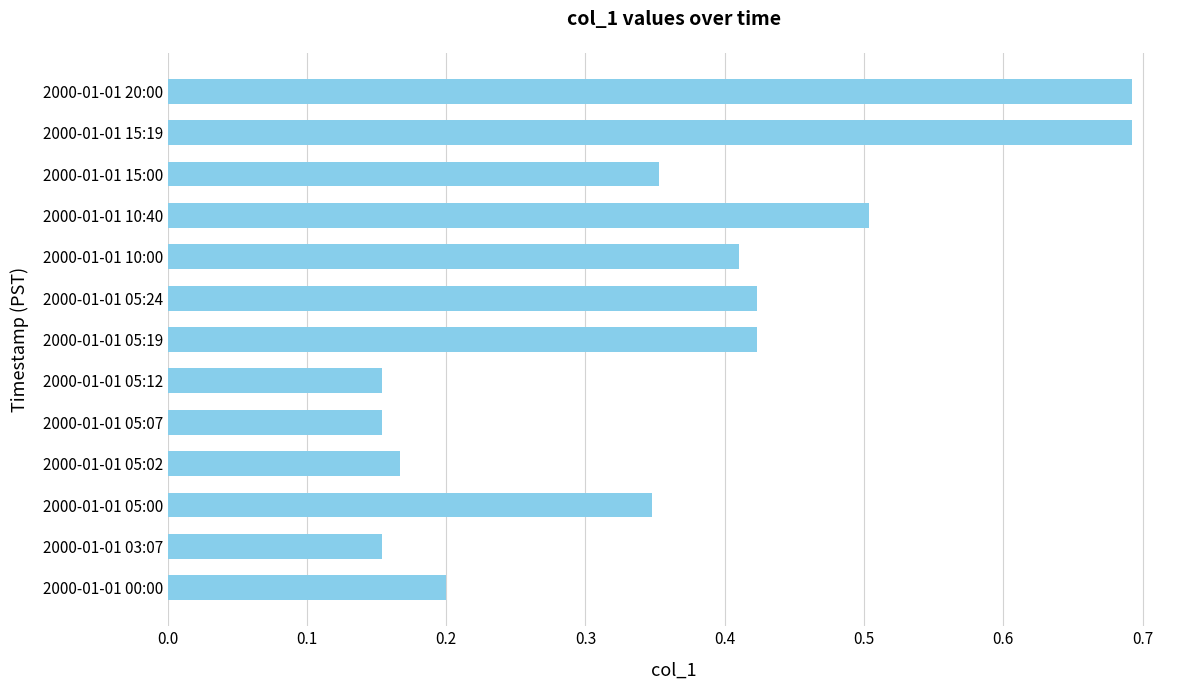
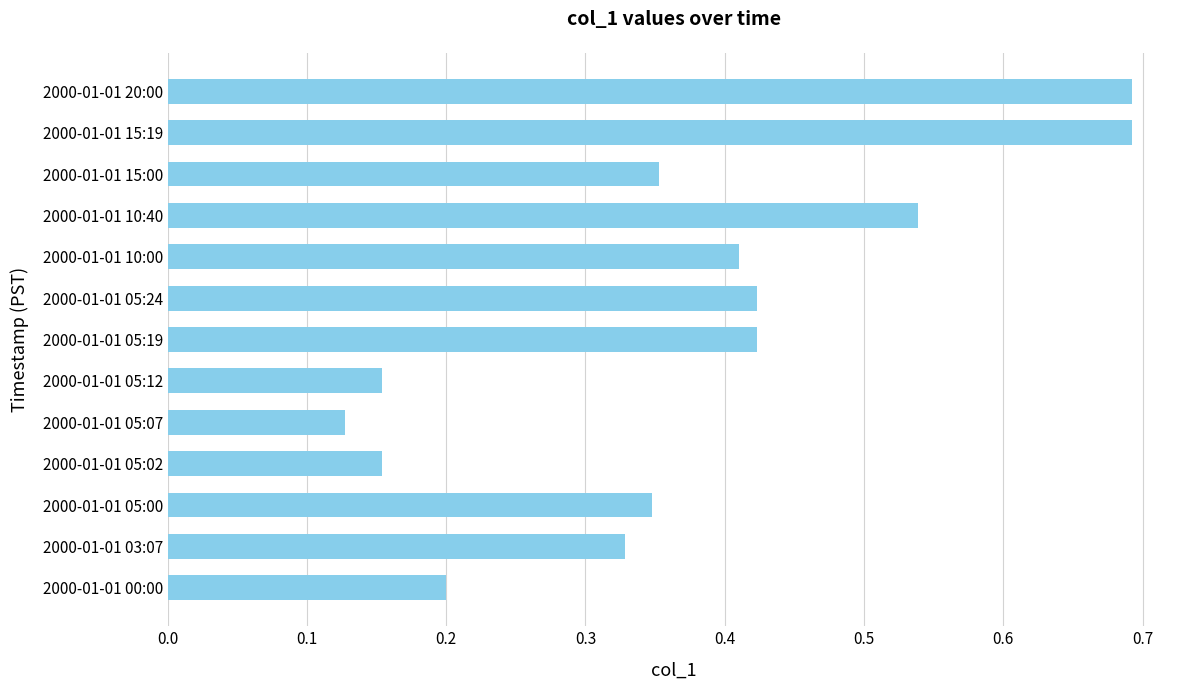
  {
    "2000-01-01 20:00": 0.692,
    "2000-01-01 15:19": 0.692,
    "2000-01-01 15:00": 0.353,
-   "2000-01-01 10:40": 0.503,
+   "2000-01-01 10:40": 0.538,
    "2000-01-01 10:00": 0.410,
    "2000-01-01 05:24": 0.423,
    "2000-01-01 05:19": 0.423,
    "2000-01-01 05:12": 0.154,
-   "2000-01-01 05:07": 0.154,
-   "2000-01-01 05:02": 0.167,
+   "2000-01-01 05:07": 0.128,
+   "2000-01-01 05:02": 0.154,
    "2000-01-01 05:00": 0.348,
-   "2000-01-01 03:07": 0.154,
+   "2000-01-01 03:07": 0.328,
    "2000-01-01 00:00": 0.200
  }
